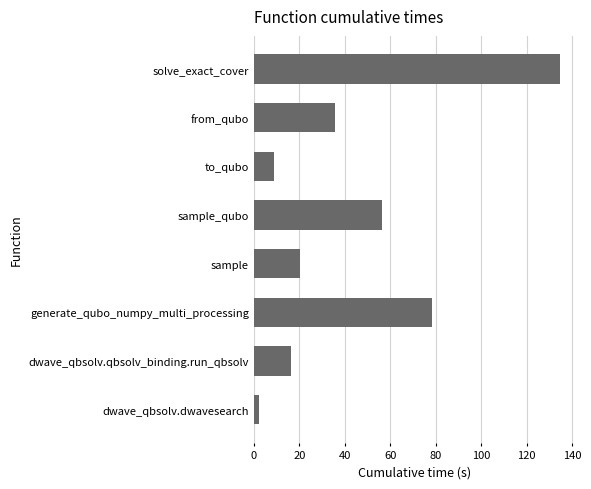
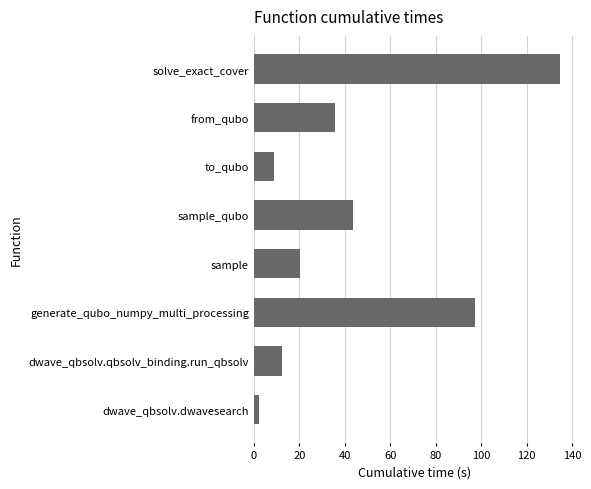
  {
    "solve_exact_cover": 135,
    "from_qubo": 36,
    "to_qubo": 9,
-   "sample_qubo": 56,
+   "sample_qubo": 43,
    "sample": 20,
-   "generate_qubo_numpy_multi_processing": 78,
-   "dwave_qbsolv.qbsolv_binding.run_qbsolv": 16,
+   "generate_qubo_numpy_multi_processing": 97,
+   "dwave_qbsolv.qbsolv_binding.run_qbsolv": 12,
    "dwave_qbsolv.dwavesearch": 2
  }
